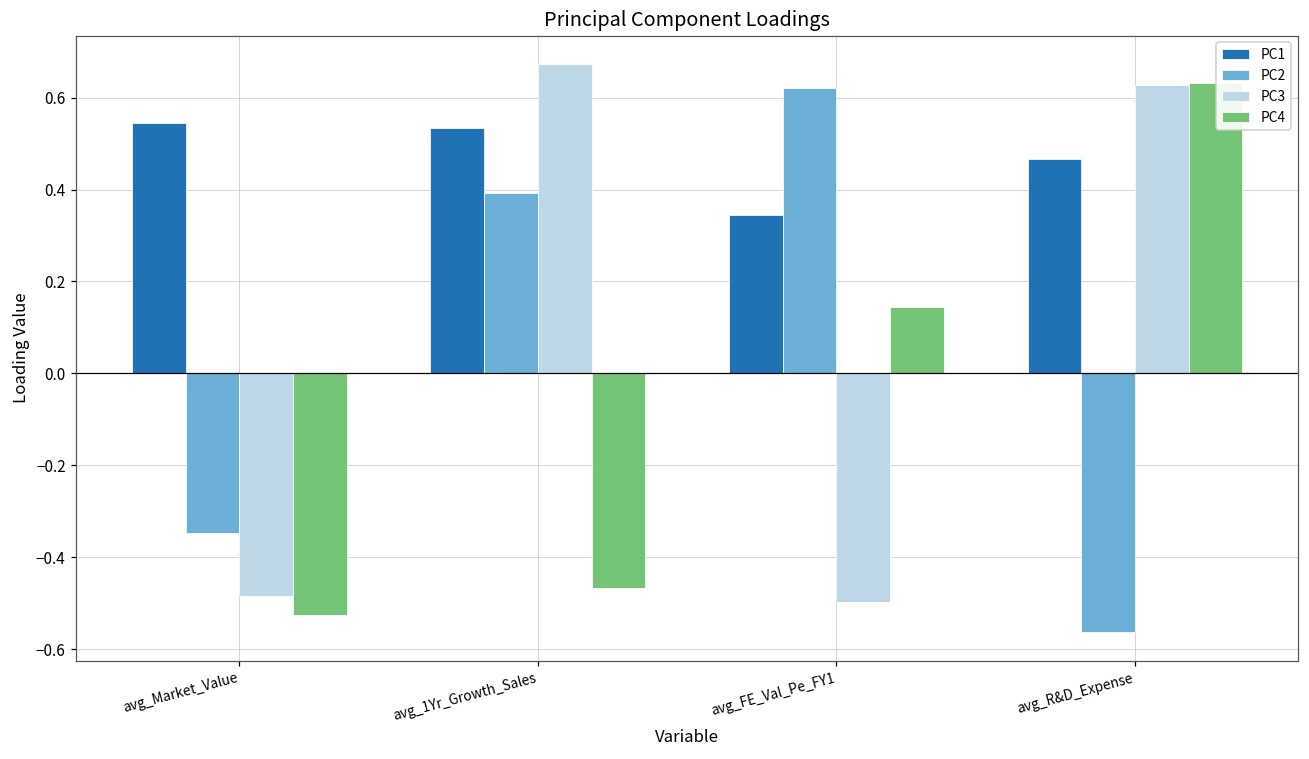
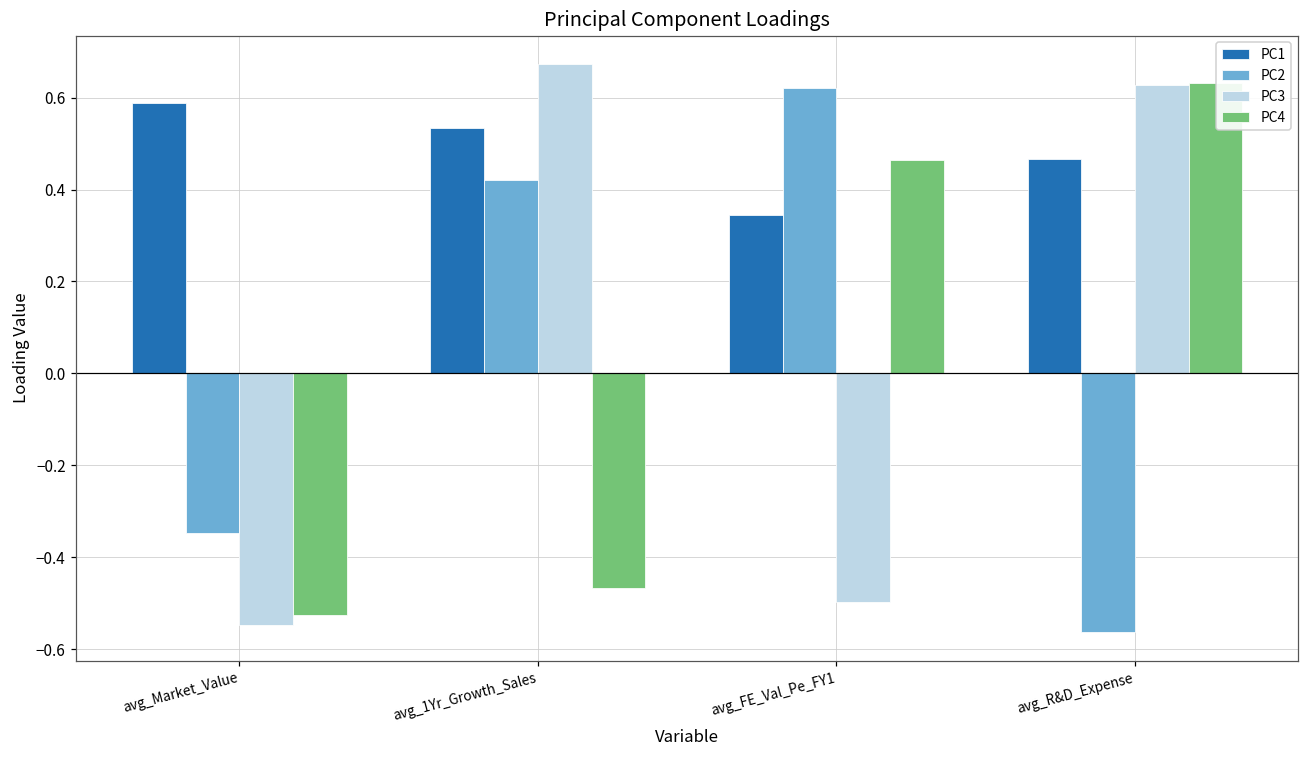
  {
    "PC1": {
-     "avg_Market_Value": 0.55,
+     "avg_Market_Value": 0.59,
      "avg_1Yr_Growth_Sales": 0.53,
      "avg_FE_Val_Pe_FY1": 0.34,
      "avg_R&D_Expense": 0.47
    },
    "PC2": {
      "avg_Market_Value": -0.35,
-     "avg_1Yr_Growth_Sales": 0.39,
+     "avg_1Yr_Growth_Sales": 0.42,
      "avg_FE_Val_Pe_FY1": 0.62,
      "avg_R&D_Expense": -0.56
    },
    "PC3": {
-     "avg_Market_Value": -0.48,
+     "avg_Market_Value": -0.55,
      "avg_1Yr_Growth_Sales": 0.67,
      "avg_FE_Val_Pe_FY1": -0.50,
      "avg_R&D_Expense": 0.63
    },
    "PC4": {
      "avg_Market_Value": -0.53,
      "avg_1Yr_Growth_Sales": -0.47,
-     "avg_FE_Val_Pe_FY1": 0.15,
+     "avg_FE_Val_Pe_FY1": 0.46,
      "avg_R&D_Expense": 0.63
    }
  }
